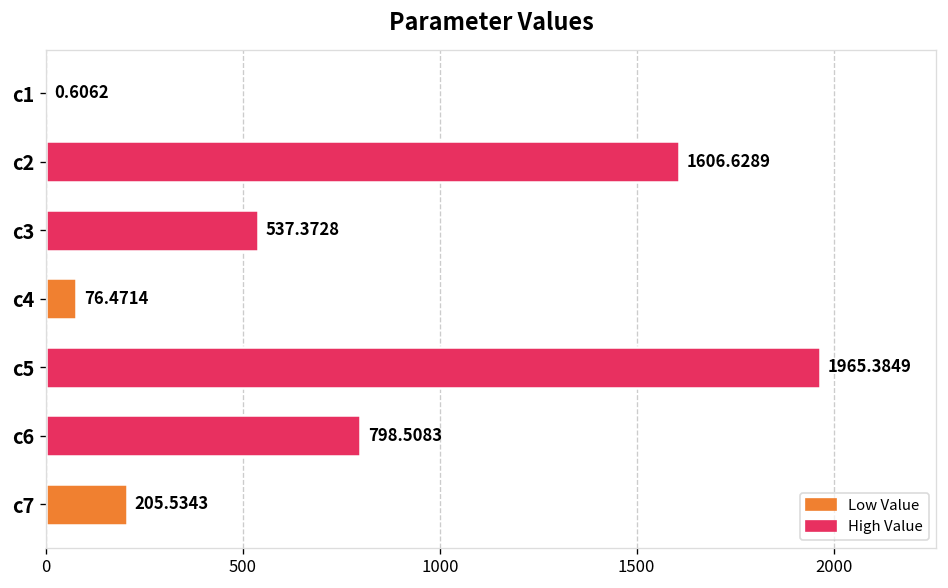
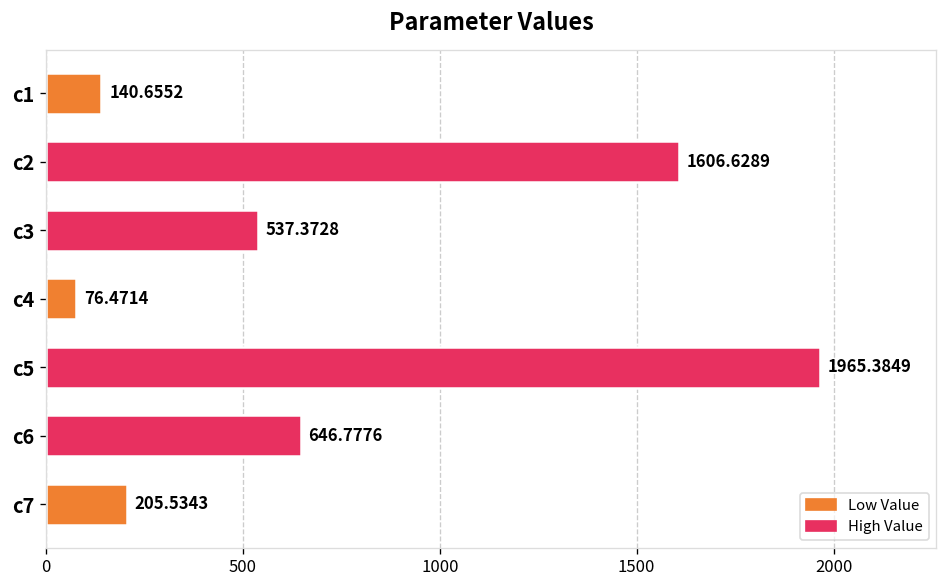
  {
-   "c1": 0.6062,
+   "c1": 140.6552,
    "c2": 1606.6289,
    "c3": 537.3728,
    "c4": 76.4714,
    "c5": 1965.3849,
-   "c6": 798.5083,
+   "c6": 646.7776,
    "c7": 205.5343
  }
